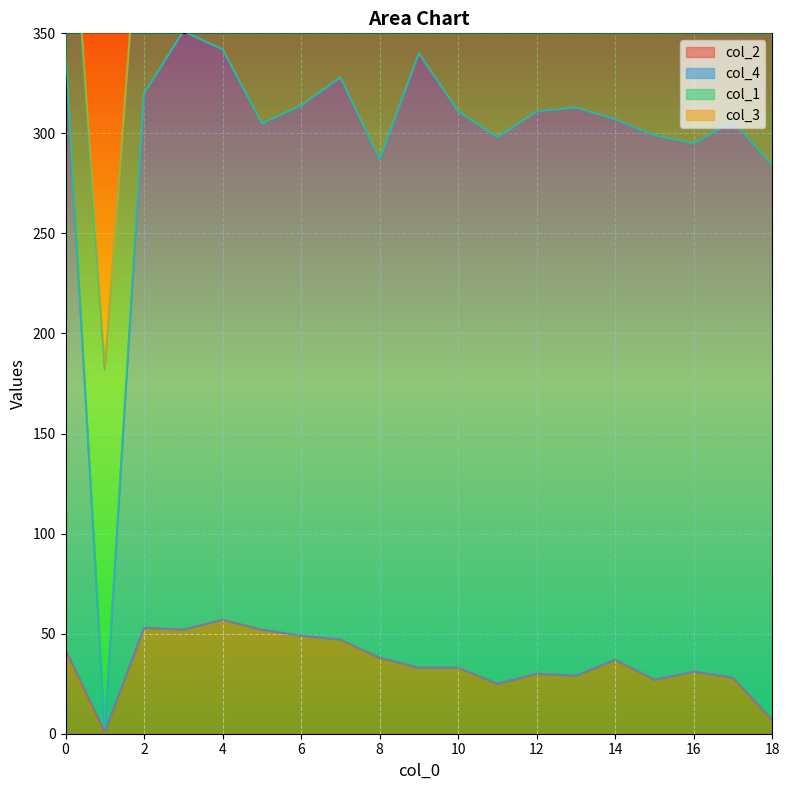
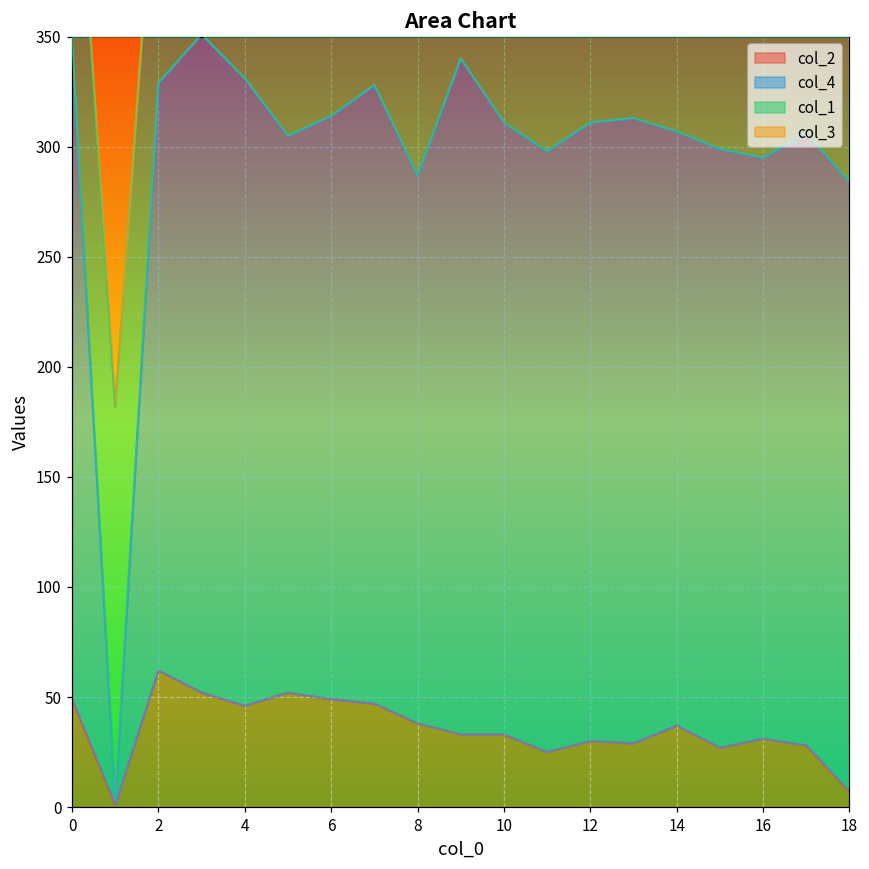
  {
    "col_2": {
-     "0": 42,
-     "2": 53,
-     "4": 57,
+     "0": 49,
+     "2": 62,
+     "4": 46,
      "6": 49,
      "8": 38,
      "10": 33,
      "12": 30,
      "14": 37,
      "16": 31,
      "18": 7
    },
    "col_4": {
      "0": 298,
      "2": 267,
      "4": 285,
      "6": 265,
      "8": 249,
      "10": 278,
      "12": 281,
      "14": 270,
      "16": 264,
      "18": 277
    }
  }
